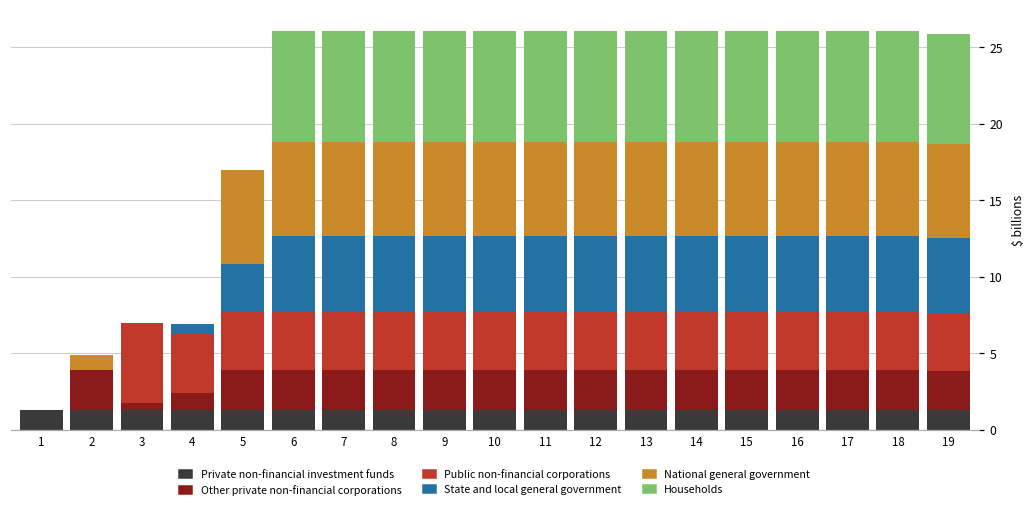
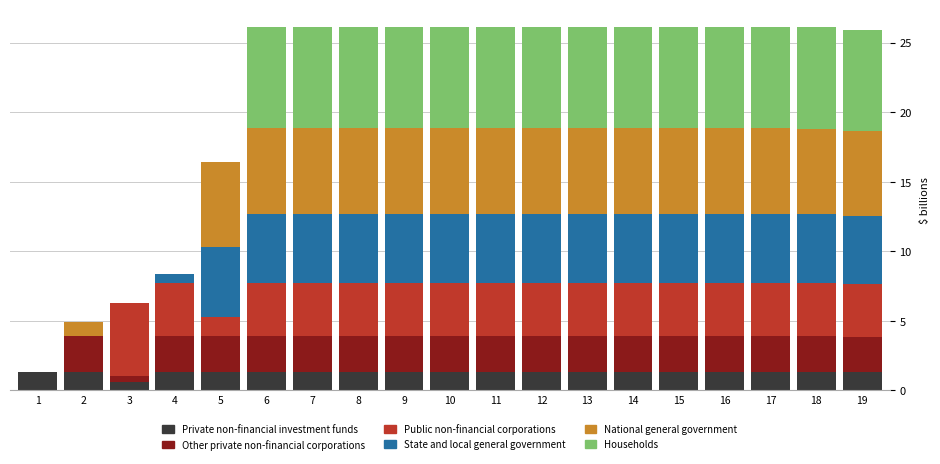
  {
    "Private non-financial investment funds": {
      "1": 1.3,
      "2": 1.3,
-     "3": 1.3,
+     "3": 0.6,
      "4": 1.3,
      "5": 1.3,
      "6": 1.3,
      "7": 1.3,
      "8": 1.3,
      "9": 1.3,
      "10": 1.3,
      "11": 1.3,
      "12": 1.3,
      "13": 1.3,
      "14": 1.3,
      "15": 1.3,
      "16": 1.3,
      "17": 1.3,
      "18": 1.3,
      "19": 1.3
    },
    "Other private non-financial corporations": {
      "1": 0.0,
      "2": 2.6,
      "3": 0.5,
-     "4": 1.1,
+     "4": 2.6,
      "5": 2.6,
      "6": 2.6,
      "7": 2.6,
      "8": 2.6,
      "9": 2.6,
      "10": 2.6,
      "11": 2.6,
      "12": 2.6,
      "13": 2.6,
      "14": 2.6,
      "15": 2.6,
      "16": 2.6,
      "17": 2.6,
      "18": 2.6,
      "19": 2.6
    },
    "Public non-financial corporations": {
      "1": 0.0,
      "2": 0.0,
      "3": 5.2,
      "4": 3.8,
-     "5": 3.8,
+     "5": 1.4,
      "6": 3.8,
      "7": 3.8,
      "8": 3.8,
      "9": 3.8,
      "10": 3.8,
      "11": 3.8,
      "12": 3.8,
      "13": 3.8,
      "14": 3.8,
      "15": 3.8,
      "16": 3.8,
      "17": 3.8,
      "18": 3.8,
      "19": 3.8
    },
    "State and local general government": {
      "1": 0.0,
      "2": 0.0,
      "3": 0.0,
      "4": 0.6,
-     "5": 3.2,
+     "5": 5.0,
      "6": 5.0,
      "7": 5.0,
      "8": 5.0,
      "9": 5.0,
      "10": 5.0,
      "11": 5.0,
      "12": 5.0,
      "13": 5.0,
      "14": 5.0,
      "15": 5.0,
      "16": 5.0,
      "17": 5.0,
      "18": 5.0,
      "19": 4.9
    },
    "National general government": {
      "1": 0.0,
      "2": 1.0,
      "3": 0.0,
      "4": 0.0,
      "5": 6.1,
      "6": 6.1,
      "7": 6.1,
      "8": 6.1,
      "9": 6.1,
      "10": 6.1,
      "11": 6.1,
      "12": 6.1,
      "13": 6.1,
      "14": 6.1,
      "15": 6.1,
      "16": 6.1,
      "17": 6.1,
      "18": 6.1,
      "19": 6.1
    },
    "Households": {
      "1": 0.0,
      "2": 0.0,
      "3": 0.0,
      "4": 0.0,
      "5": 0.0,
      "6": 7.3,
      "7": 7.3,
      "8": 7.3,
      "9": 7.3,
      "10": 7.3,
      "11": 7.3,
      "12": 7.3,
      "13": 7.3,
      "14": 7.3,
      "15": 7.3,
      "16": 7.3,
      "17": 7.3,
      "18": 7.3,
      "19": 7.2
    }
  }
